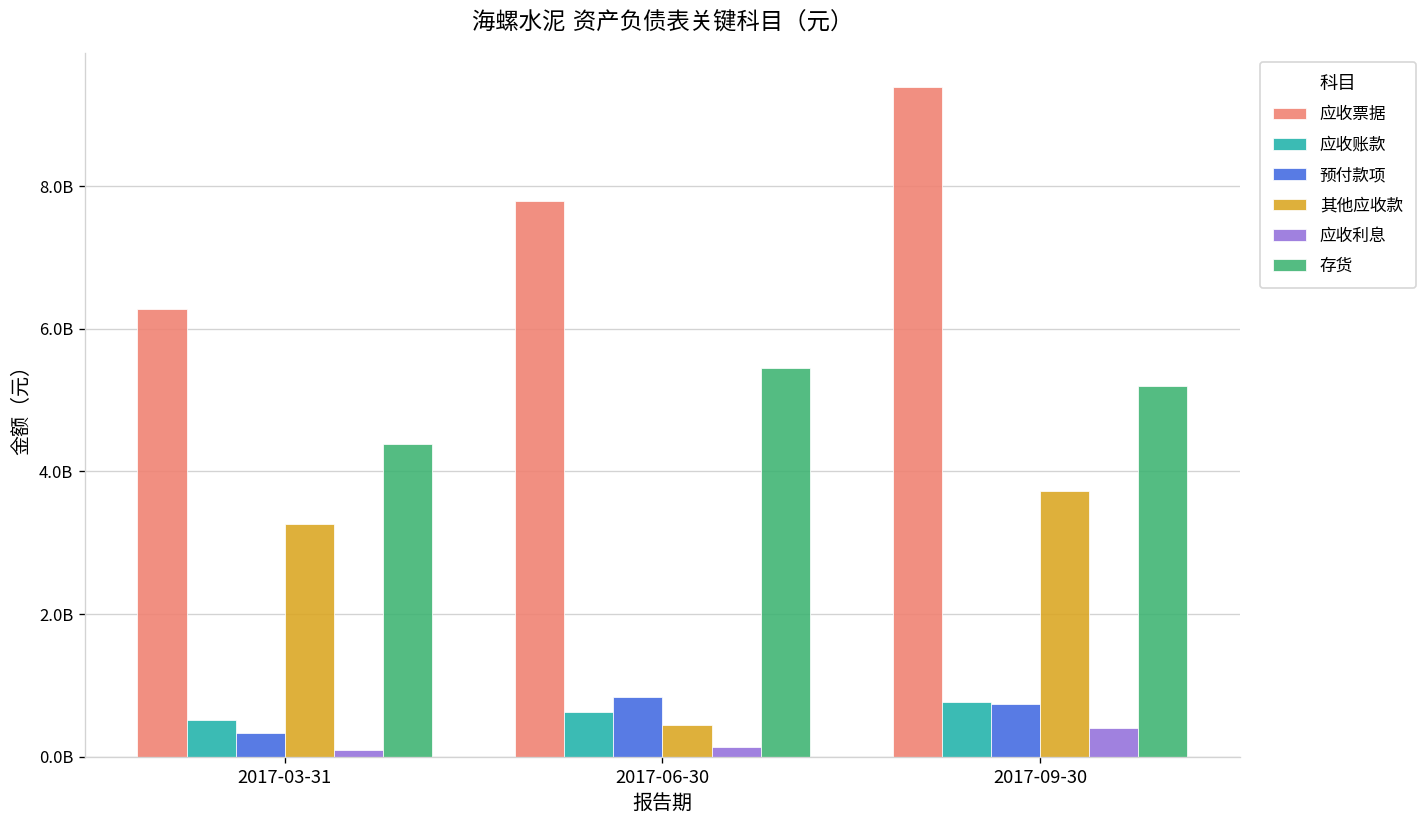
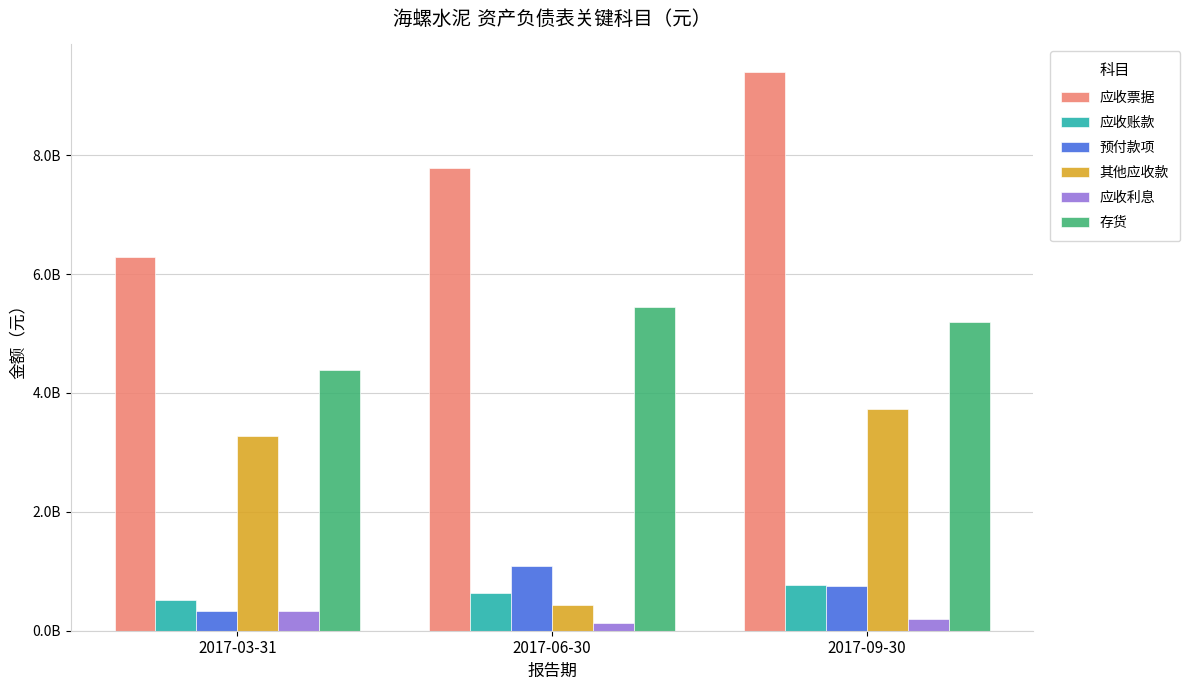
  {
    "应收票据": {
      "2017-03-31": 6300000000,
      "2017-06-30": 7800000000,
      "2017-09-30": 9400000000
    },
    "应收账款": {
      "2017-03-31": 500000000,
      "2017-06-30": 600000000,
      "2017-09-30": 800000000
    },
    "预付款项": {
      "2017-03-31": 300000000,
-     "2017-06-30": 800000000,
+     "2017-06-30": 1100000000,
      "2017-09-30": 700000000
    },
    "其他应收款": {
      "2017-03-31": 3300000000,
      "2017-06-30": 400000000,
      "2017-09-30": 3700000000
    },
    "应收利息": {
-     "2017-03-31": 100000000,
+     "2017-03-31": 300000000,
      "2017-06-30": 100000000,
-     "2017-09-30": 400000000
+     "2017-09-30": 200000000
    },
    "存货": {
      "2017-03-31": 4400000000,
      "2017-06-30": 5400000000,
      "2017-09-30": 5200000000
    }
  }
